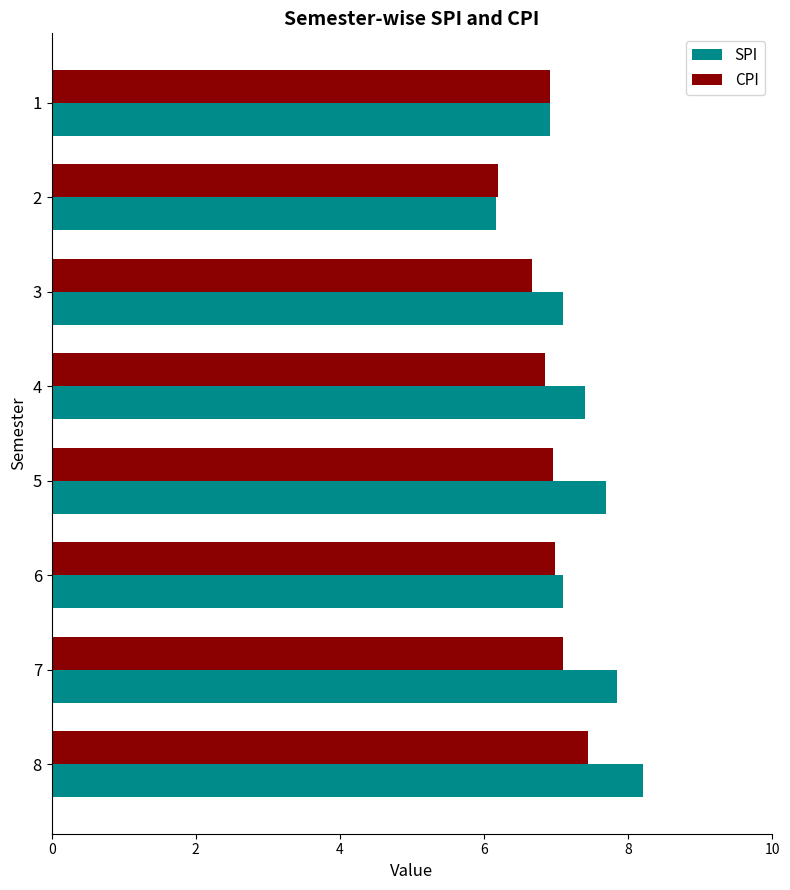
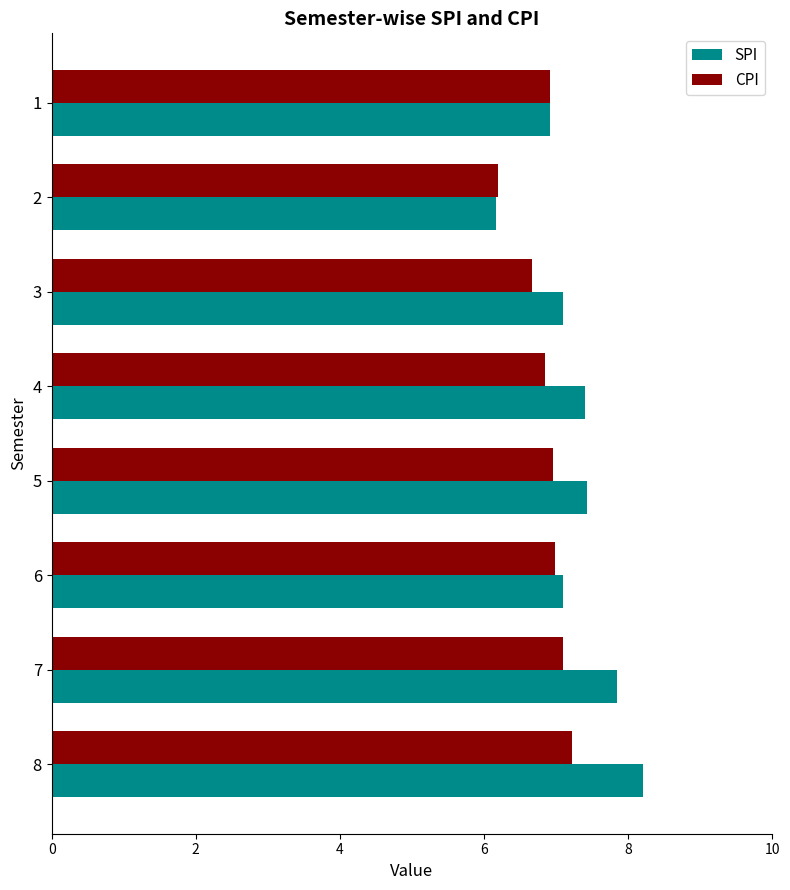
  {
    "SPI": {
      "1": 6.9,
      "2": 6.2,
      "3": 7.1,
      "4": 7.4,
-     "5": 7.7,
+     "5": 7.4,
      "6": 7.1,
      "7": 7.9,
      "8": 8.2
    },
    "CPI": {
      "1": 6.9,
      "2": 6.2,
      "3": 6.7,
      "4": 6.9,
      "5": 7.0,
      "6": 7.0,
      "7": 7.1,
-     "8": 7.4
+     "8": 7.2
    }
  }
